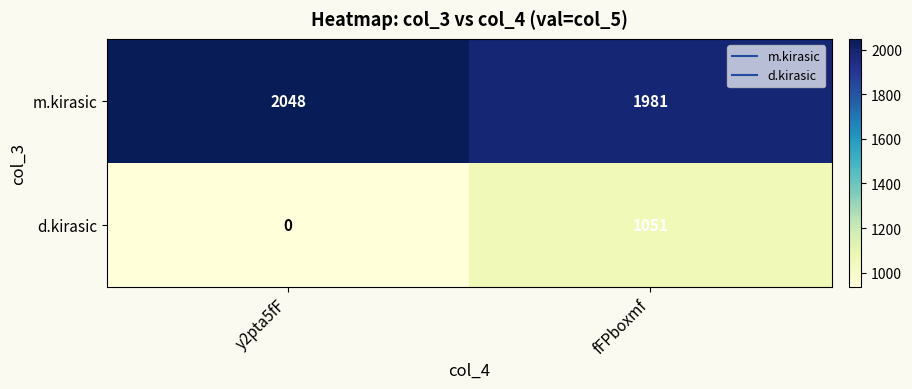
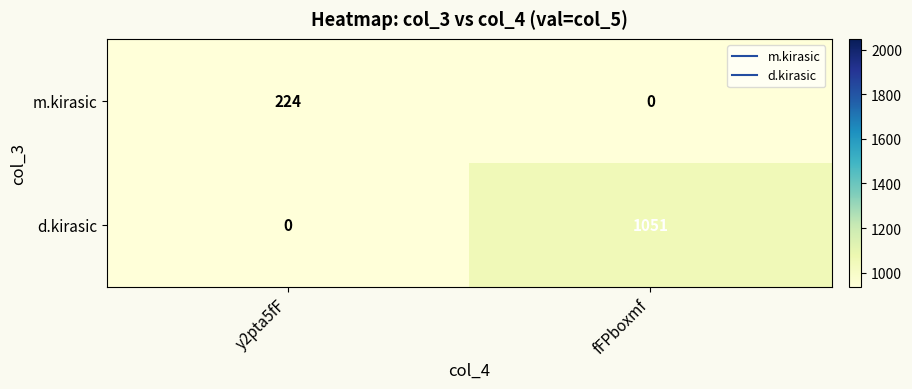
  {
    "m.kirasic": {
-     "y2pta5fF": 2048,
-     "fFPboxmf": 1981
+     "y2pta5fF": 224,
+     "fFPboxmf": 0
    },
    "d.kirasic": {
      "y2pta5fF": 0,
      "fFPboxmf": 1051
    }
  }
